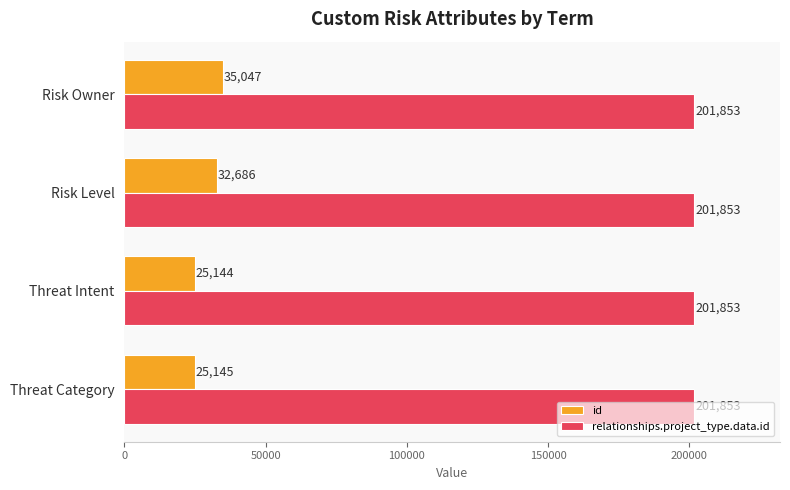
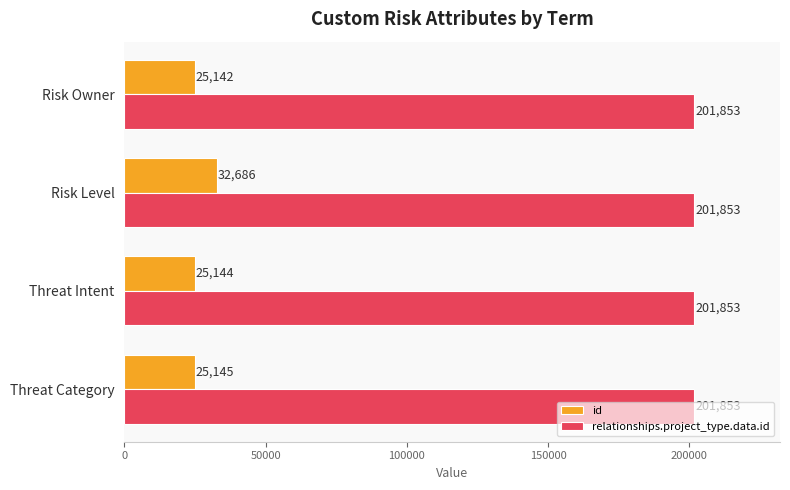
  {
    "id": {
-     "Risk Owner": "35,047",
+     "Risk Owner": "25,142",
      "Risk Level": "32,686",
      "Threat Intent": "25,144",
      "Threat Category": "25,145"
    },
    "relationships.project_type.data.id": {
      "Risk Owner": "201,853",
      "Risk Level": "201,853",
      "Threat Intent": "201,853"
    }
  }
